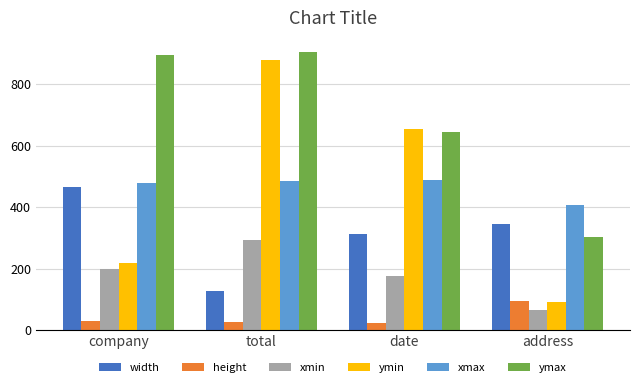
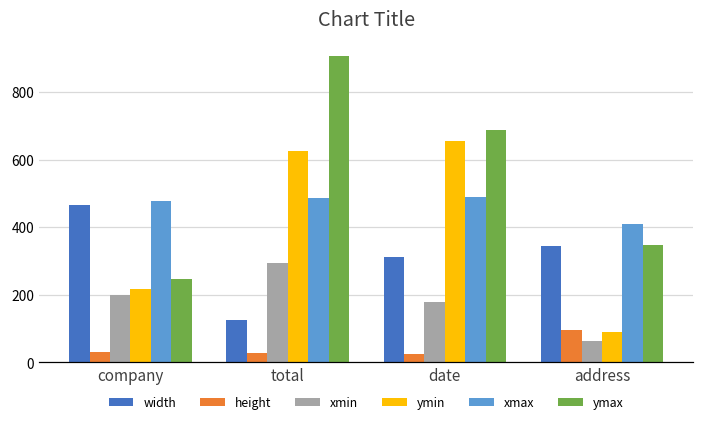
  {
    "height": {
      "company": 30,
      "total": 30,
      "date": 20,
      "address": 100
    },
    "xmin": {
      "company": 200,
      "total": 290,
      "date": 180,
      "address": 60
    },
    "ymin": {
      "company": 220,
-     "total": 880,
+     "total": 620,
      "date": 660,
      "address": 90
    },
    "ymax": {
-     "company": 900,
+     "company": 250,
      "total": 910,
-     "date": 640,
-     "address": 300
+     "date": 690,
+     "address": 350
    }
  }
